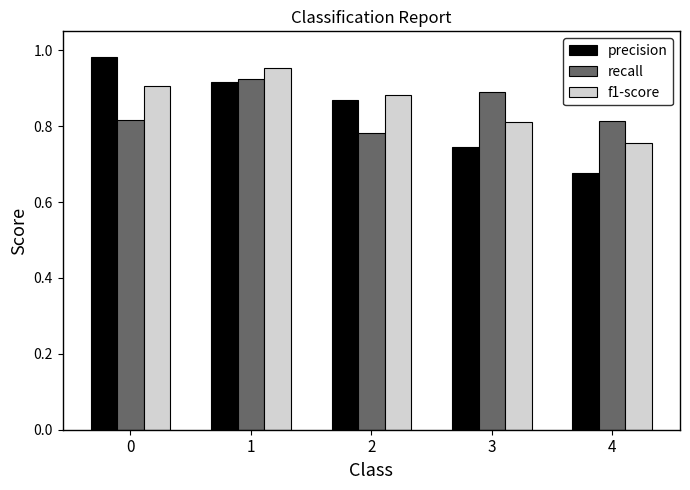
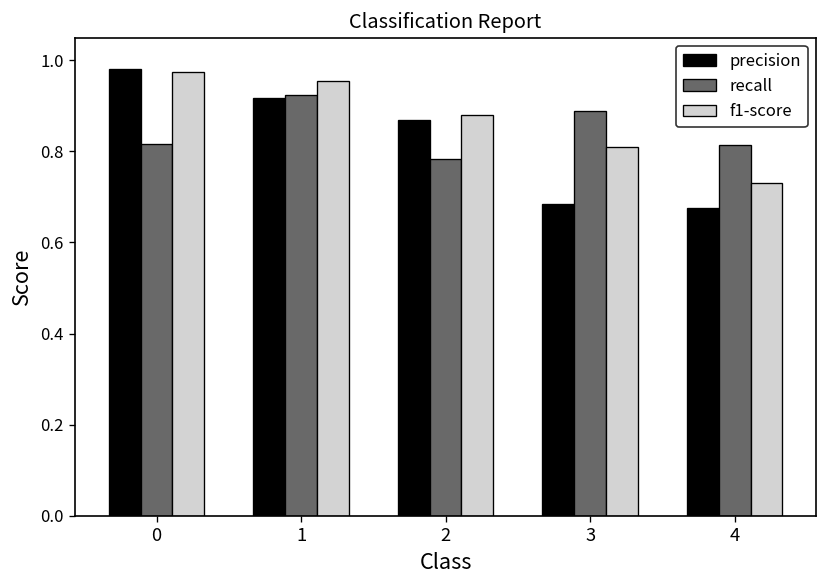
  {
    "precision": {
      "0": 0.98,
      "1": 0.92,
      "2": 0.87,
-     "3": 0.74,
+     "3": 0.69,
      "4": 0.68
    },
    "recall": {
      "0": 0.82,
      "1": 0.92,
      "2": 0.78,
      "3": 0.89,
      "4": 0.81
    },
    "f1-score": {
-     "0": 0.91,
+     "0": 0.97,
      "1": 0.95,
      "2": 0.88,
      "3": 0.81,
-     "4": 0.76
+     "4": 0.73
    }
  }
